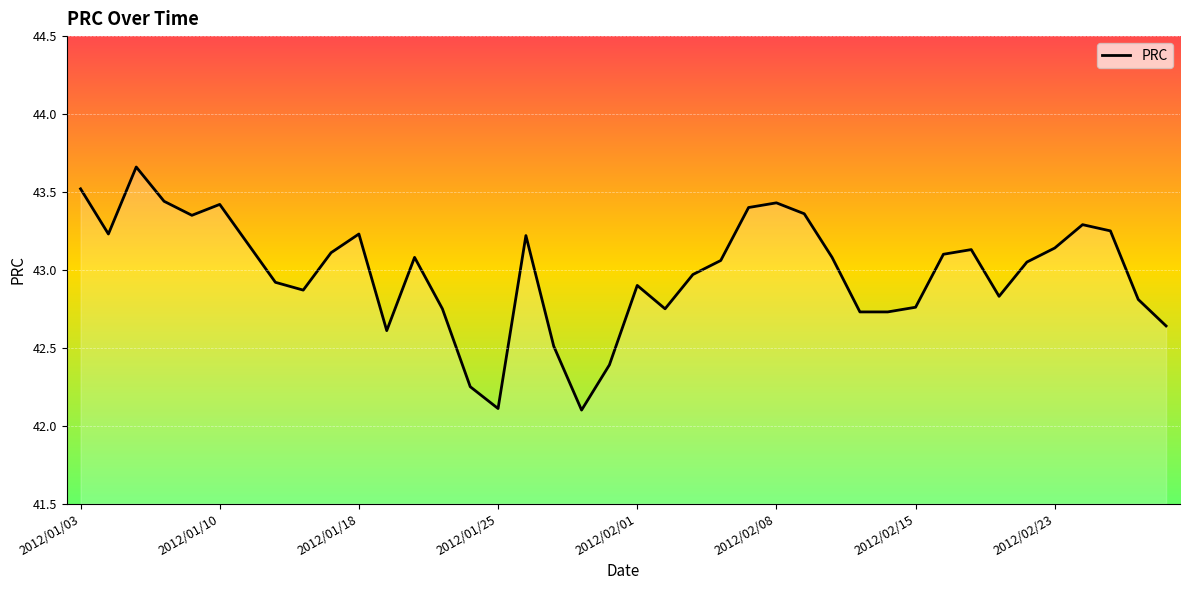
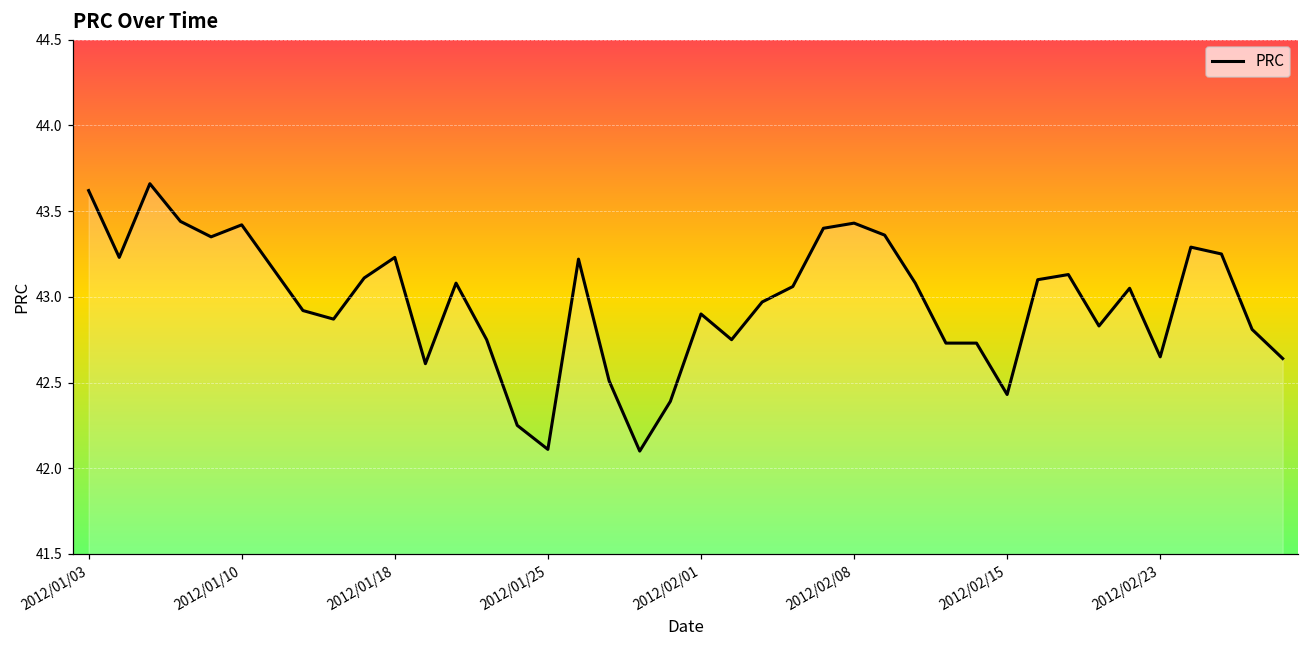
  {
-   "2012/01/03": 43.52,
+   "2012/01/03": 43.62,
    "2012/01/10": 43.42,
    "2012/01/18": 43.23,
    "2012/01/25": 42.11,
    "2012/02/01": 42.90,
    "2012/02/08": 43.43,
-   "2012/02/15": 42.76,
-   "2012/02/23": 43.14
+   "2012/02/15": 42.43,
+   "2012/02/23": 42.65
  }
